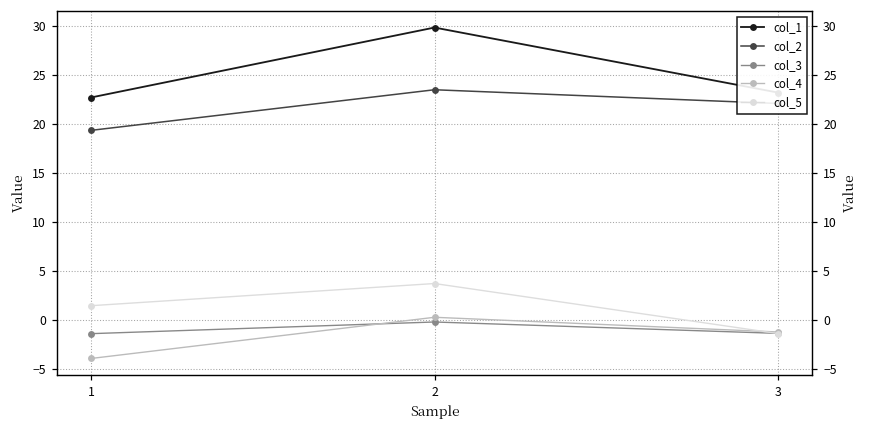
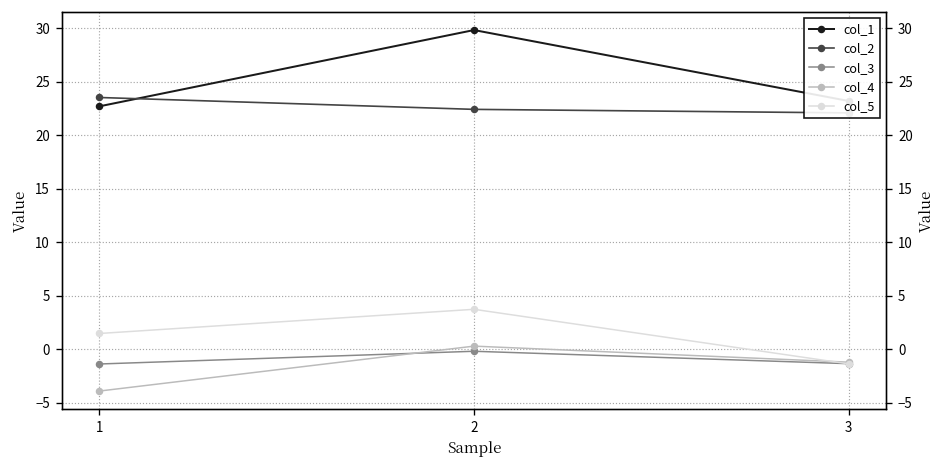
  {
    "col_1": {
      "1": 23,
      "2": 30
    },
    "col_2": {
-     "1": 19,
-     "2": 23
+     "1": 24,
+     "2": 22
    },
    "col_3": {
      "1": -1,
      "2": 0
    }
  }
